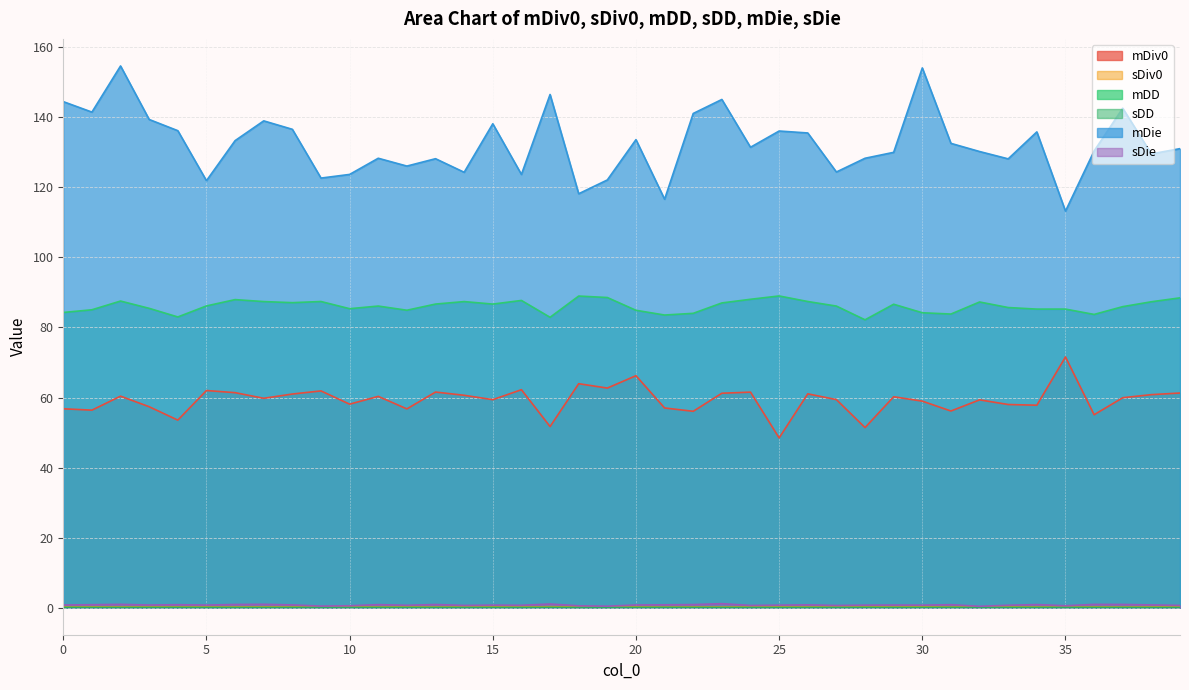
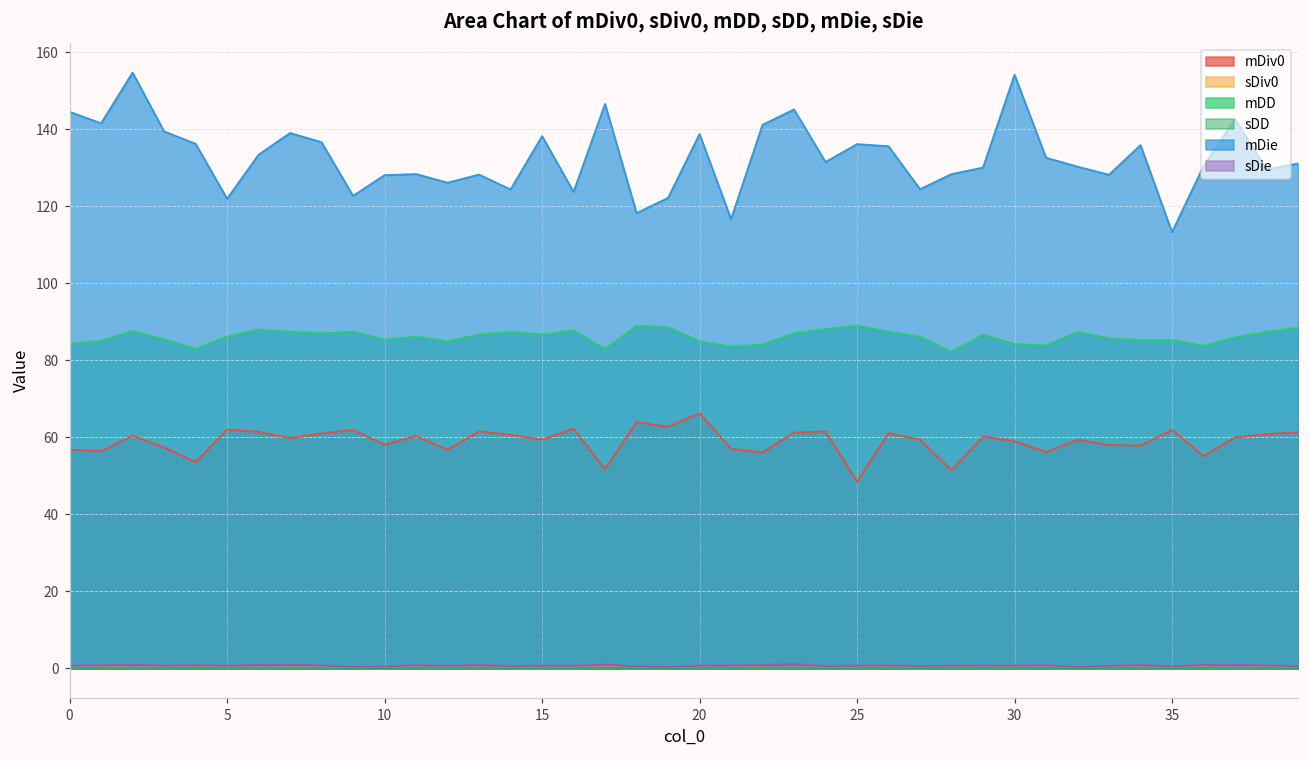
  {
    "mDiv0": {
      "0": 57,
      "5": 62,
      "10": 58,
      "15": 59,
      "20": 66,
      "25": 48,
      "30": 59,
-     "35": 72
+     "35": 62
    },
    "mDie": {
      "0": 144,
      "5": 122,
-     "10": 124,
+     "10": 128,
      "15": 138,
-     "20": 134,
+     "20": 139,
      "25": 136,
      "30": 154,
      "35": 113
    }
  }
